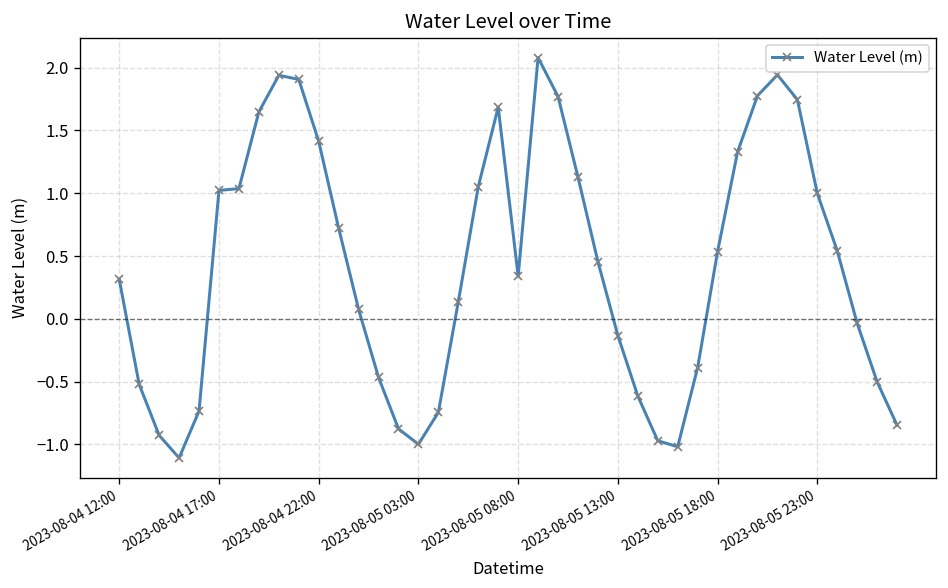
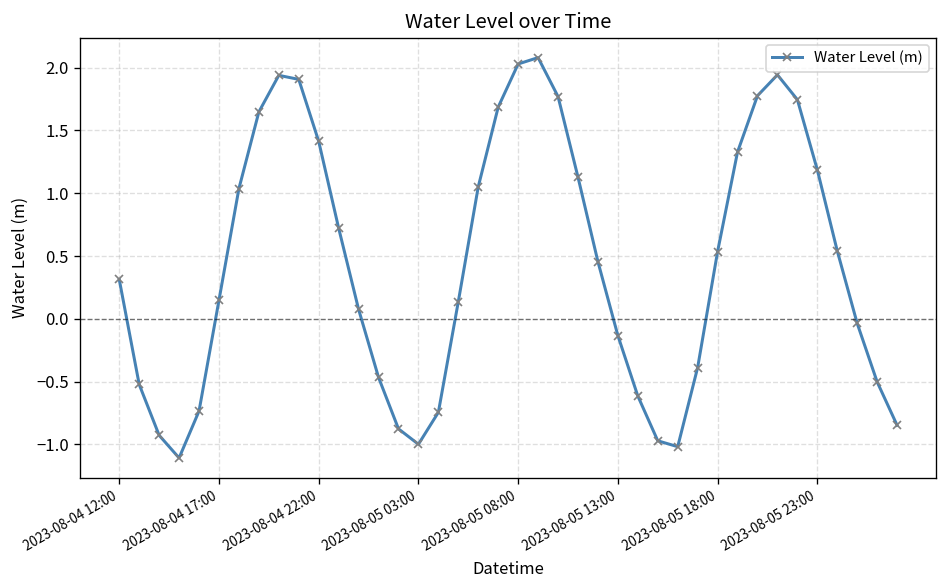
  {
    "2023-08-04 12:00": 0.31,
-   "2023-08-04 17:00": 1.02,
+   "2023-08-04 17:00": 0.15,
    "2023-08-04 22:00": 1.41,
    "2023-08-05 03:00": -1.00,
-   "2023-08-05 08:00": 0.34,
+   "2023-08-05 08:00": 2.03,
    "2023-08-05 13:00": -0.13,
    "2023-08-05 18:00": 0.54,
-   "2023-08-05 23:00": 1.00
+   "2023-08-05 23:00": 1.19
  }
